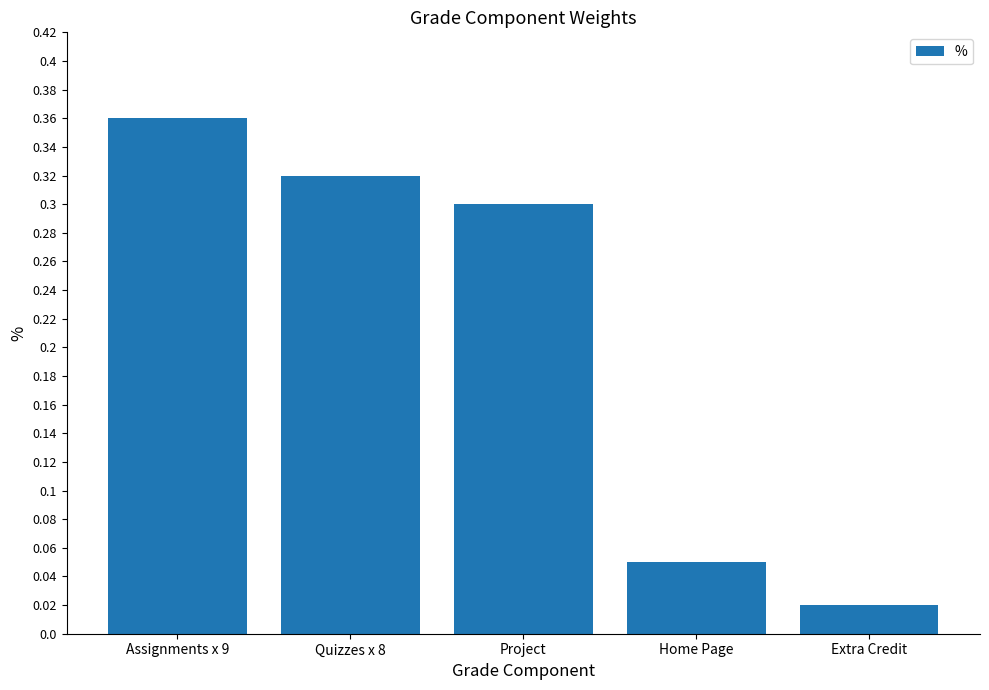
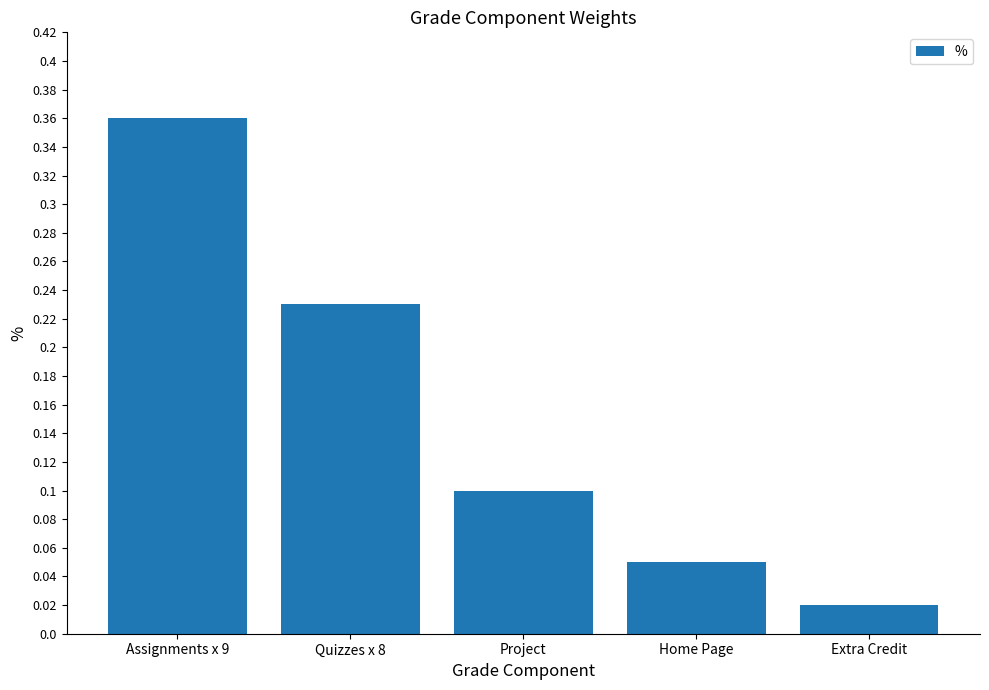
  {
    "Assignments x 9": 0.36,
-   "Quizzes x 8": 0.32,
-   "Project": 0.3,
+   "Quizzes x 8": 0.23,
+   "Project": 0.1,
    "Home Page": 0.05,
    "Extra Credit": 0.02
  }
